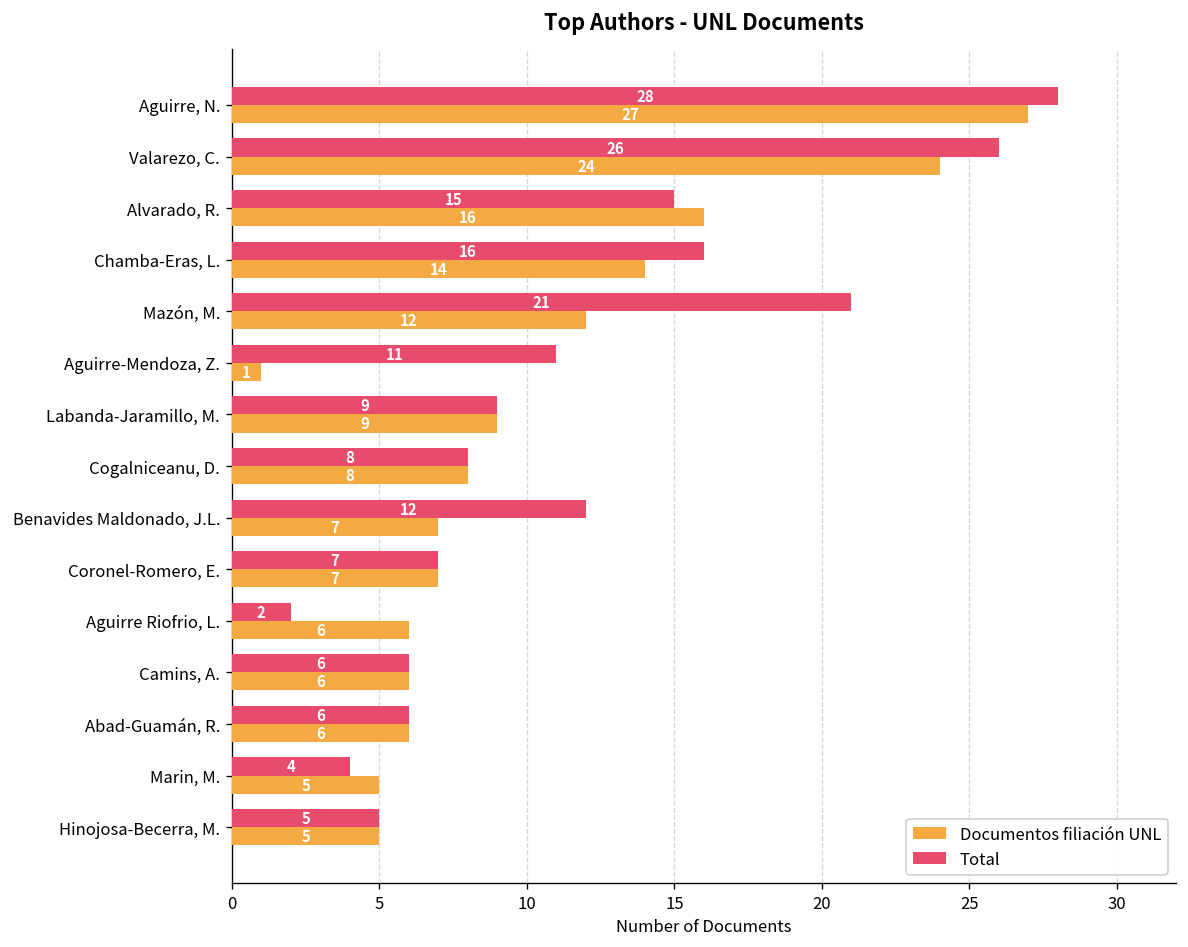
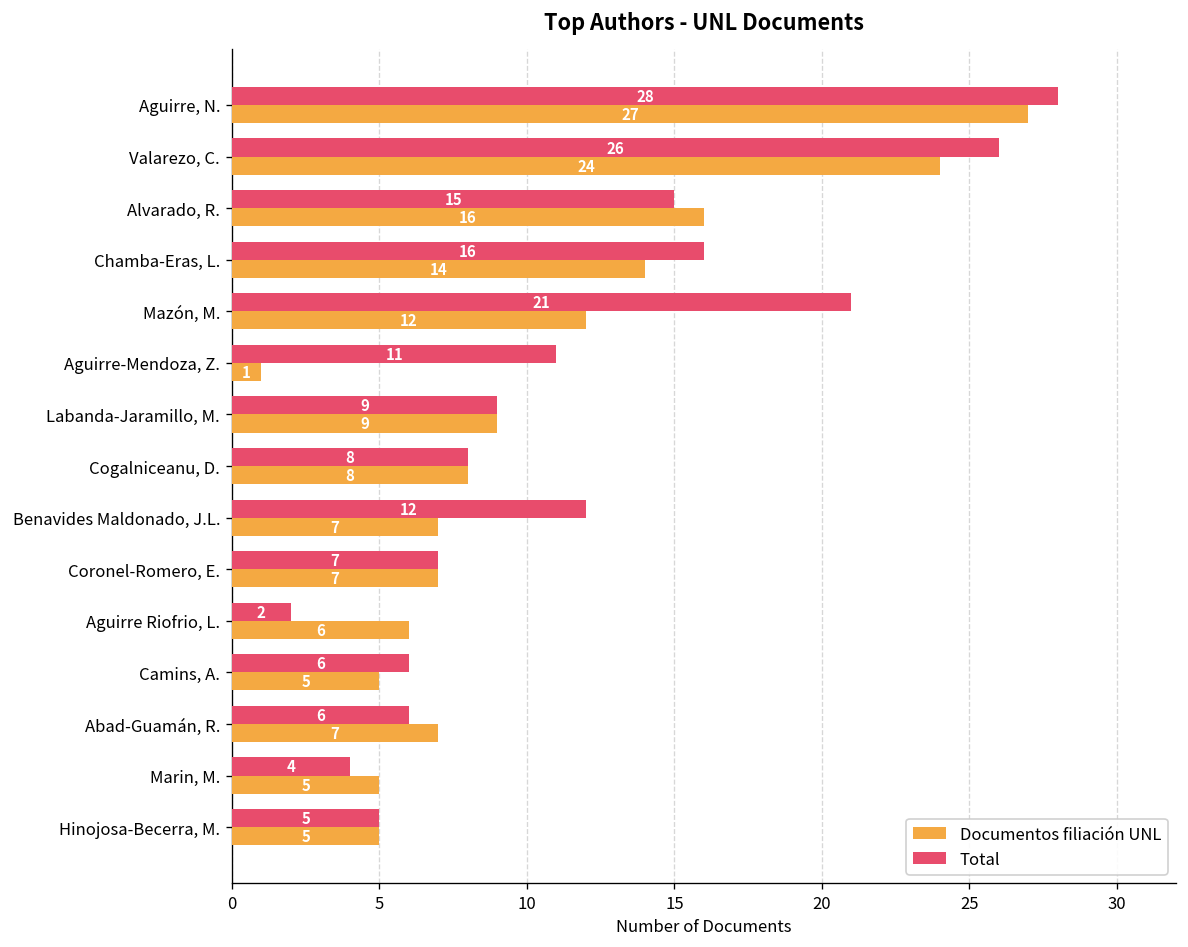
  {
    "Documentos filiación UNL": {
      "Aguirre, N.": 27,
      "Valarezo, C.": 24,
      "Alvarado, R.": 16,
      "Chamba-Eras, L.": 14,
      "Mazón, M.": 12,
      "Aguirre-Mendoza, Z.": 1,
      "Labanda-Jaramillo, M.": 9,
      "Cogalniceanu, D.": 8,
      "Benavides Maldonado, J.L.": 7,
      "Coronel-Romero, E.": 7,
      "Aguirre Riofrio, L.": 6,
-     "Camins, A.": 6,
-     "Abad-Guamán, R.": 6,
+     "Camins, A.": 5,
+     "Abad-Guamán, R.": 7,
      "Marin, M.": 5,
      "Hinojosa-Becerra, M.": 5
    },
    "Total": {
      "Aguirre, N.": 28,
      "Valarezo, C.": 26,
      "Alvarado, R.": 15,
      "Chamba-Eras, L.": 16,
      "Mazón, M.": 21,
      "Aguirre-Mendoza, Z.": 11,
      "Labanda-Jaramillo, M.": 9,
      "Cogalniceanu, D.": 8,
      "Benavides Maldonado, J.L.": 12,
      "Coronel-Romero, E.": 7,
      "Aguirre Riofrio, L.": 2,
      "Camins, A.": 6,
      "Abad-Guamán, R.": 6,
      "Marin, M.": 4,
      "Hinojosa-Becerra, M.": 5
    }
  }
